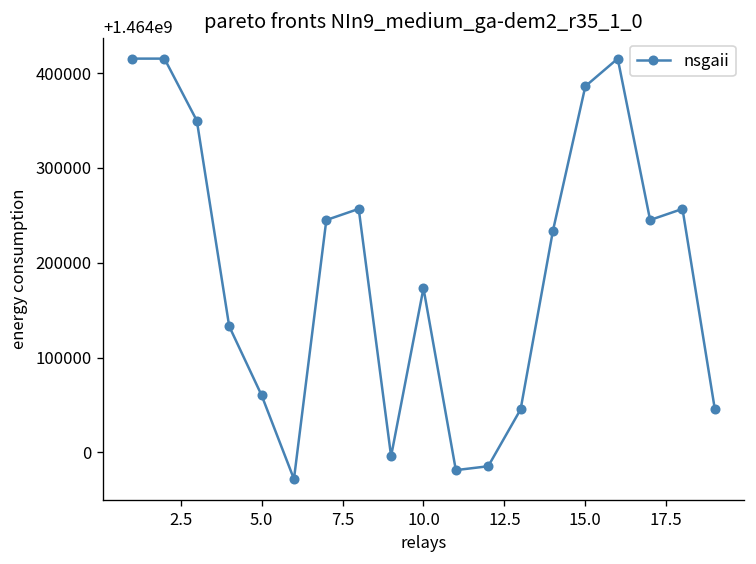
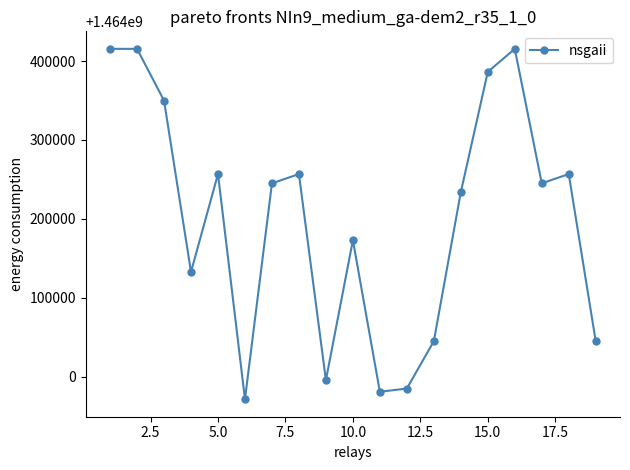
  {
-   "5.0": 1464060000,
+   "5.0": 1464260000,
    "10.0": 1464170000,
    "15.0": 1464390000
  }
